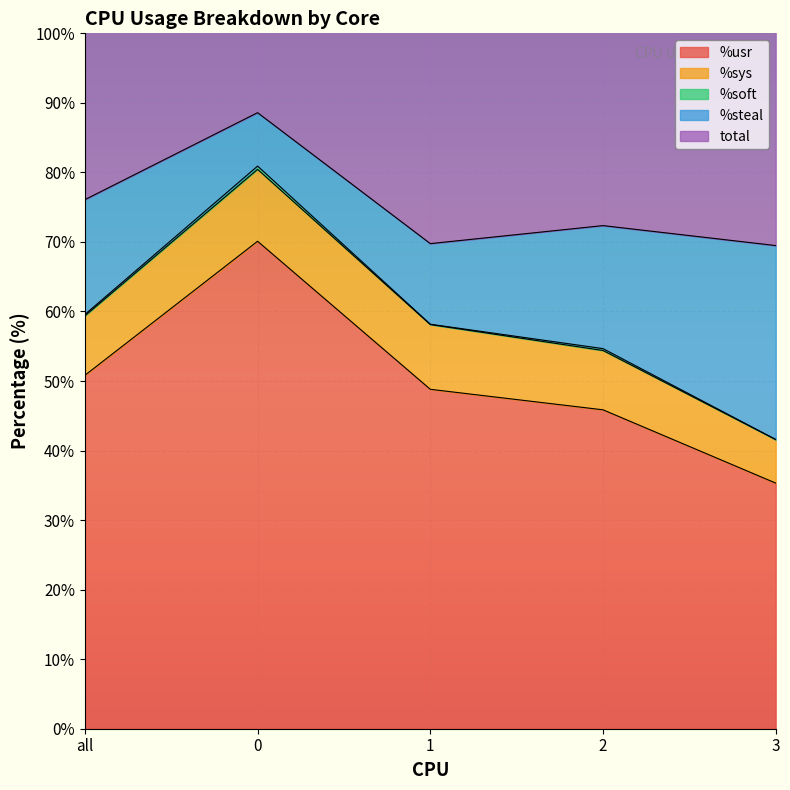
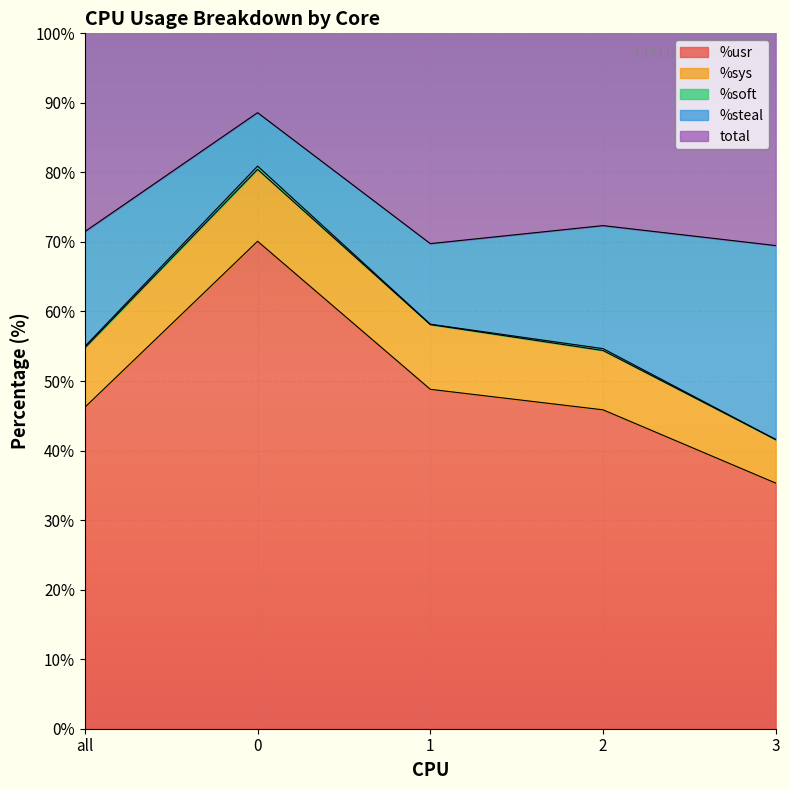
  {
    "%usr": {
-     "all": "51%",
+     "all": "46%",
      "0": "70%",
      "1": "49%",
      "2": "46%",
      "3": "35%"
    },
    "%sys": {
      "0": "10%"
    },
    "%soft": {
      "0": "0%"
    },
    "%steal": {
      "all": "17%",
      "0": "8%",
      "1": "12%",
      "2": "18%",
      "3": "28%"
    }
  }
